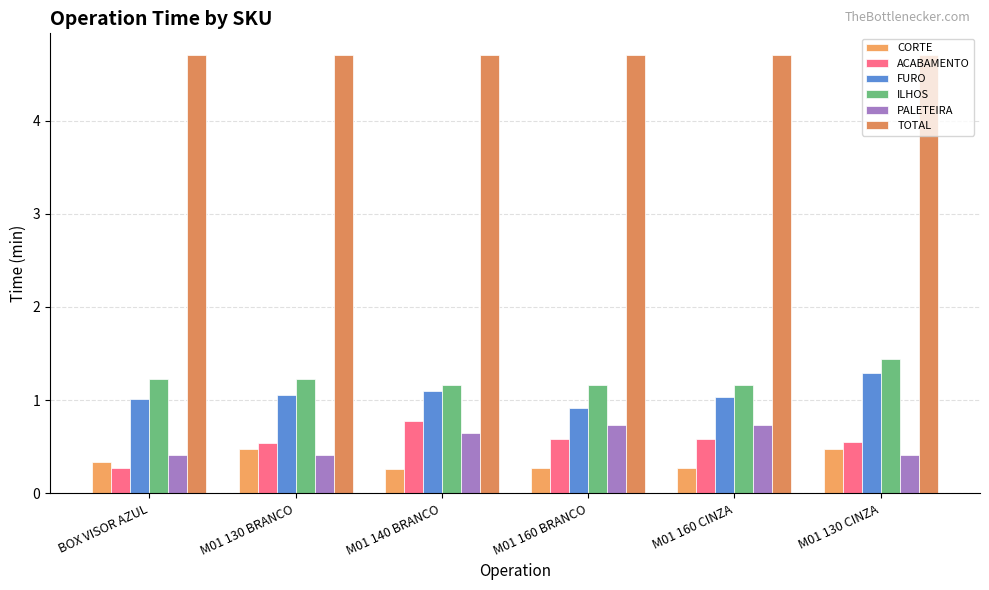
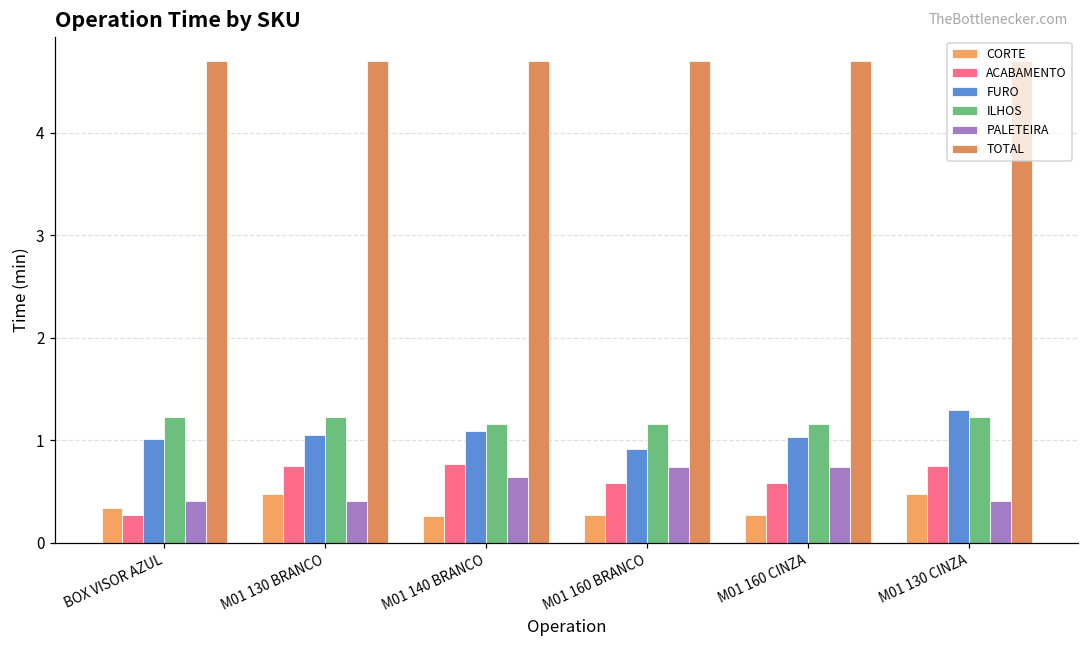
  {
    "ACABAMENTO": {
      "BOX VISOR AZUL": 0.3,
-     "M01 130 BRANCO": 0.5,
+     "M01 130 BRANCO": 0.7,
      "M01 140 BRANCO": 0.8,
      "M01 160 BRANCO": 0.6,
      "M01 160 CINZA": 0.6,
-     "M01 130 CINZA": 0.6
+     "M01 130 CINZA": 0.7
    },
    "FURO": {
      "BOX VISOR AZUL": 1.0,
      "M01 130 BRANCO": 1.1,
      "M01 140 BRANCO": 1.1,
      "M01 160 BRANCO": 0.9,
      "M01 160 CINZA": 1.0,
      "M01 130 CINZA": 1.3
    },
    "ILHOS": {
      "BOX VISOR AZUL": 1.2,
      "M01 130 BRANCO": 1.2,
      "M01 140 BRANCO": 1.2,
      "M01 160 BRANCO": 1.2,
      "M01 160 CINZA": 1.2,
-     "M01 130 CINZA": 1.4
+     "M01 130 CINZA": 1.2
    },
    "PALETEIRA": {
      "BOX VISOR AZUL": 0.4,
      "M01 130 BRANCO": 0.4,
      "M01 140 BRANCO": 0.6,
      "M01 160 BRANCO": 0.7,
      "M01 160 CINZA": 0.7,
      "M01 130 CINZA": 0.4
    }
  }
